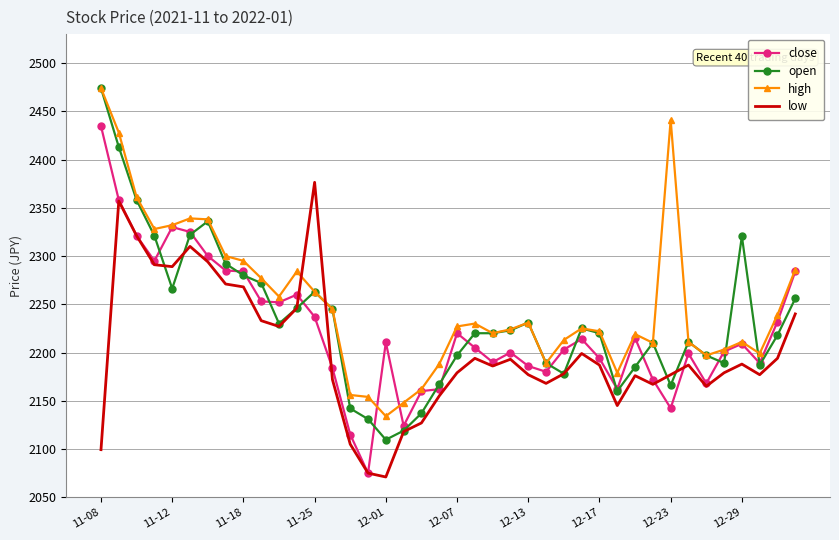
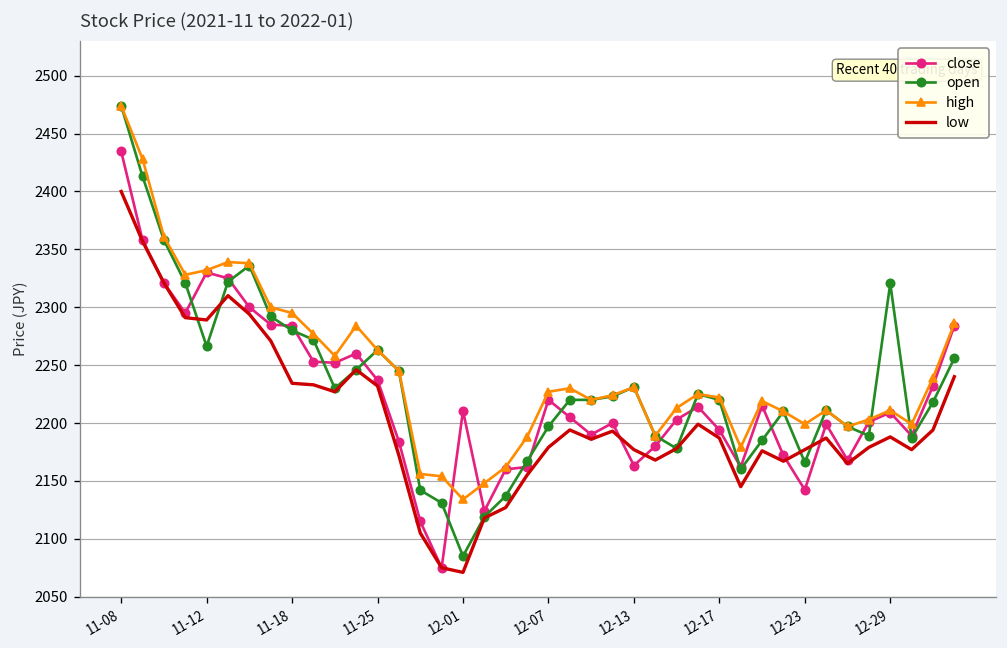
  {
    "close": {
      "11-08": 2430,
      "11-18": 2280,
      "11-25": 2240,
      "12-01": 2210,
      "12-07": 2220,
-     "12-13": 2190,
+     "12-13": 2160,
      "12-17": 2190,
      "12-23": 2140
    },
    "open": {
      "11-12": 2270,
      "11-18": 2280,
-     "12-01": 2110,
+     "12-01": 2090,
      "12-07": 2200,
      "12-23": 2170,
      "12-29": 2320
    },
    "high": {
      "11-18": 2300,
      "12-01": 2130,
      "12-07": 2230,
-     "12-23": 2440
+     "12-23": 2200
    },
    "low": {
-     "11-08": 2100,
+     "11-08": 2400,
      "11-12": 2290,
-     "11-18": 2270,
-     "11-25": 2380,
+     "11-18": 2230,
+     "11-25": 2230,
      "12-01": 2070,
      "12-07": 2180,
      "12-13": 2180,
      "12-17": 2190,
      "12-23": 2180,
      "12-29": 2190
    }
  }
